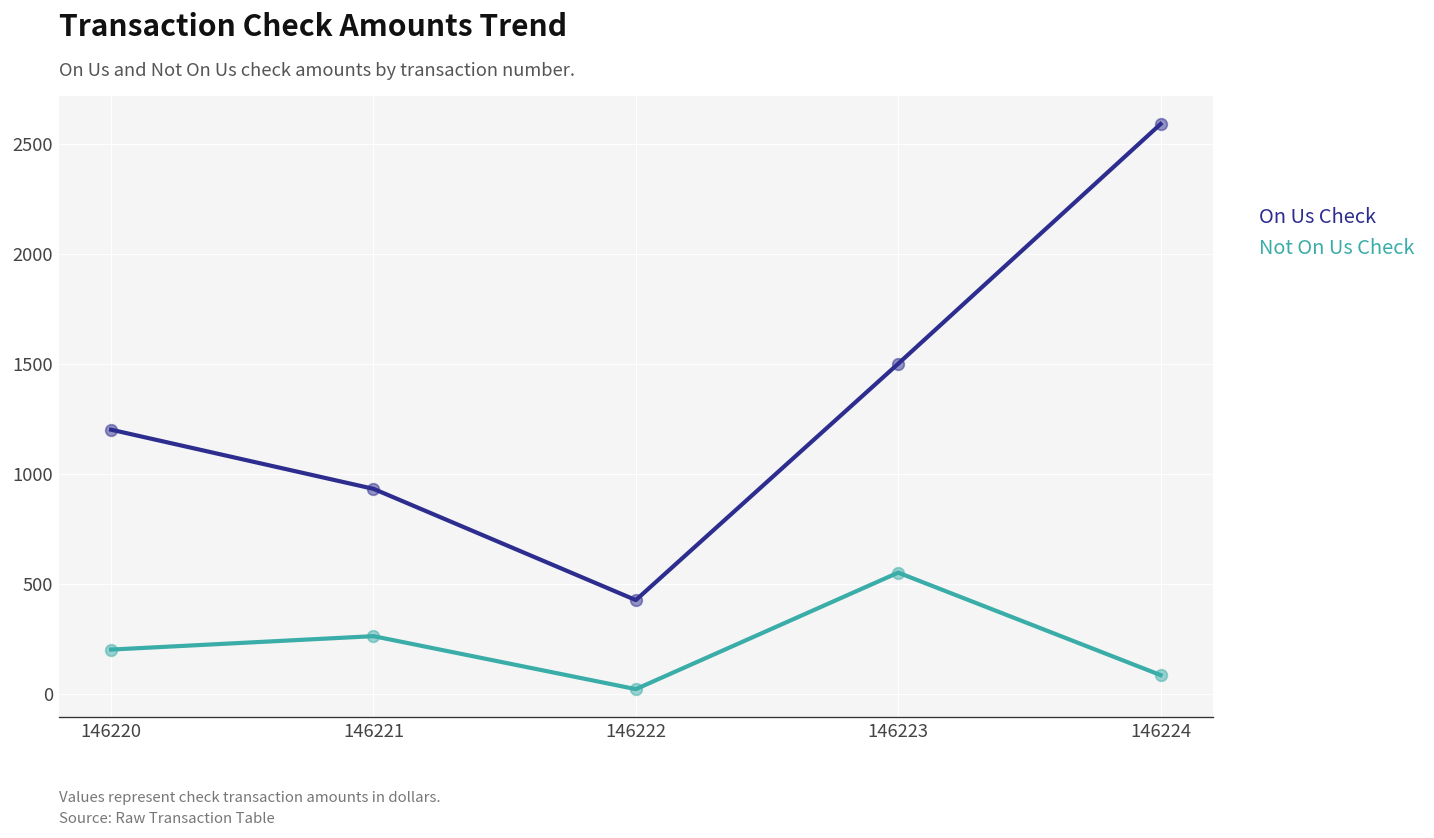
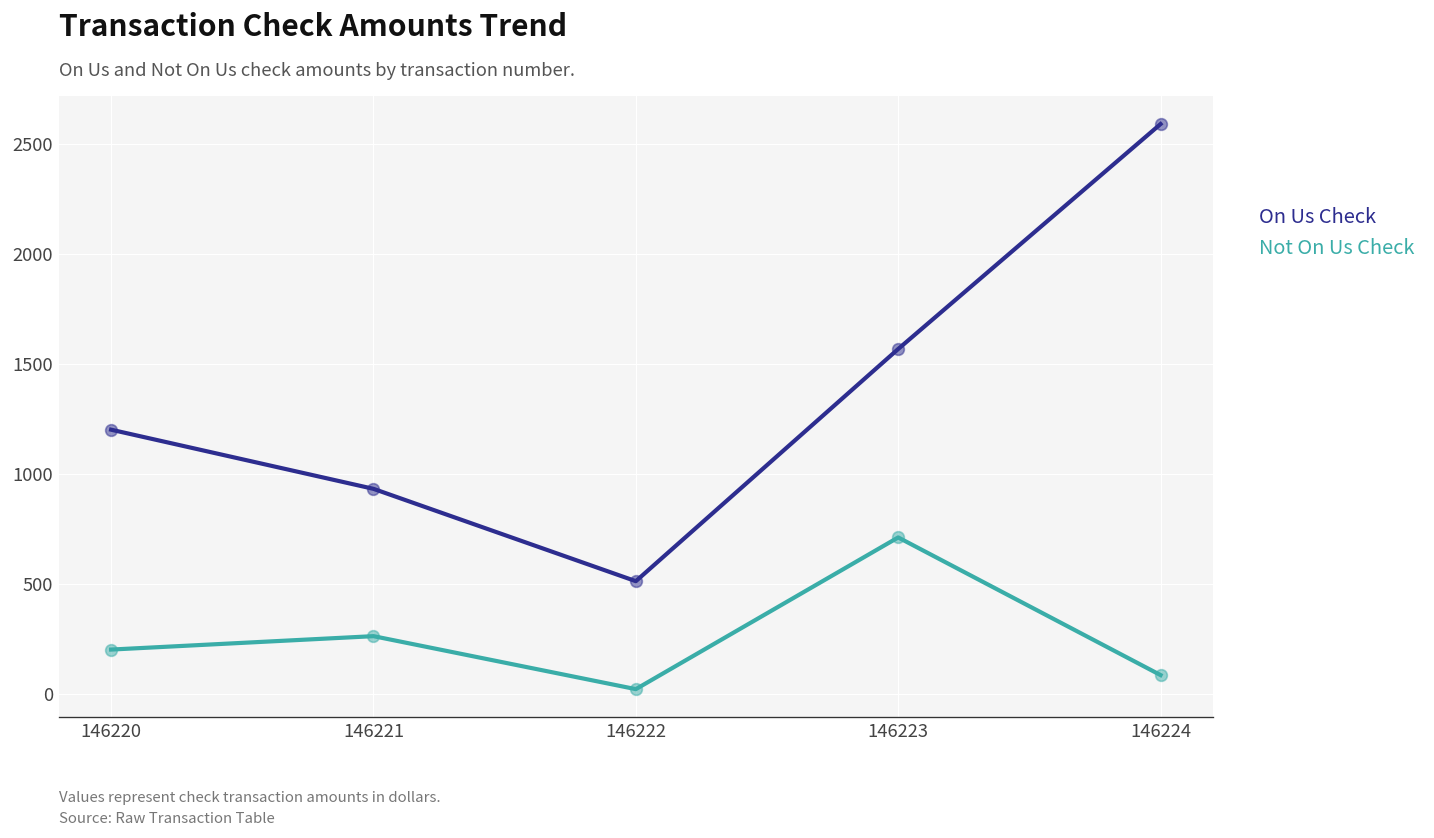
  {
    "On Us Check": {
      "146220": 1200,
      "146221": 930,
-     "146222": 430,
-     "146223": 1500,
+     "146222": 510,
+     "146223": 1570,
      "146224": 2590
    },
    "Not On Us Check": {
      "146220": 200,
      "146221": 260,
      "146222": 20,
-     "146223": 550,
+     "146223": 710,
      "146224": 80
    }
  }
